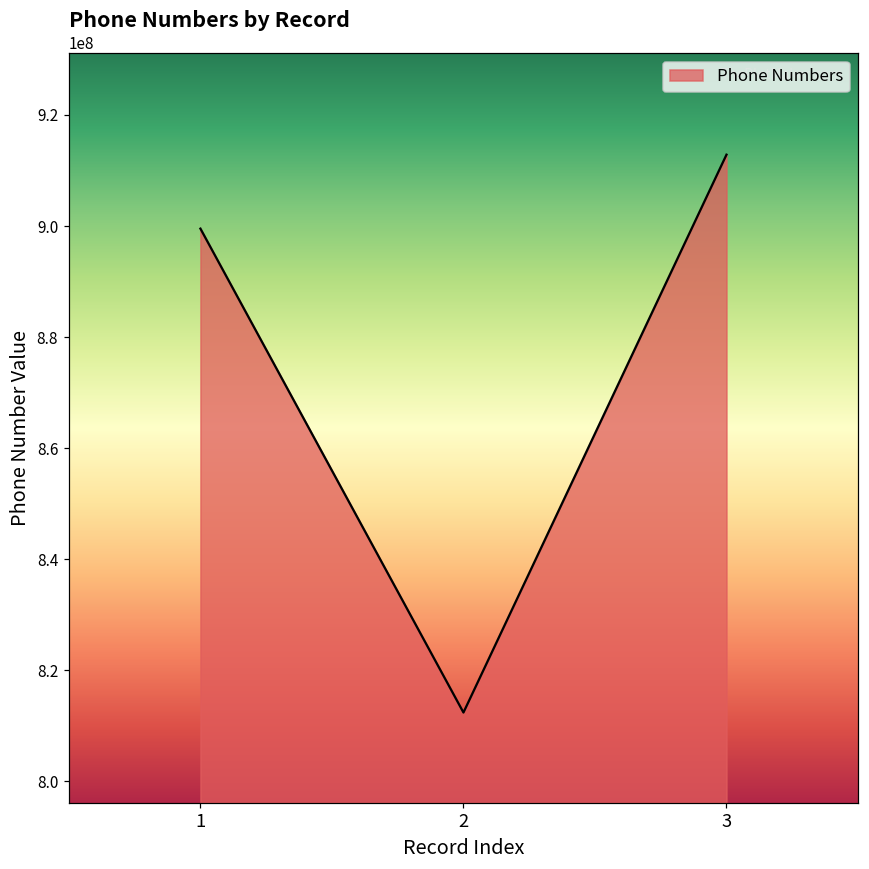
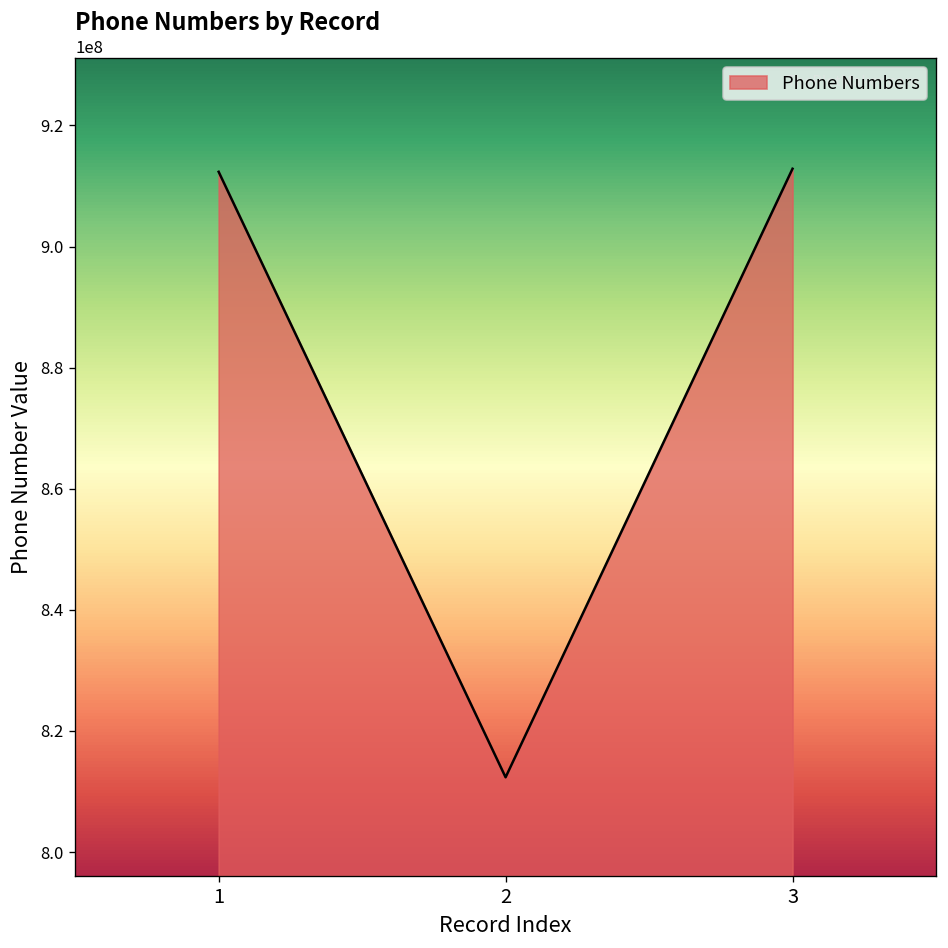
  {
-   "1": 900000000,
+   "1": 912000000,
    "2": 812000000,
    "3": 913000000
  }
